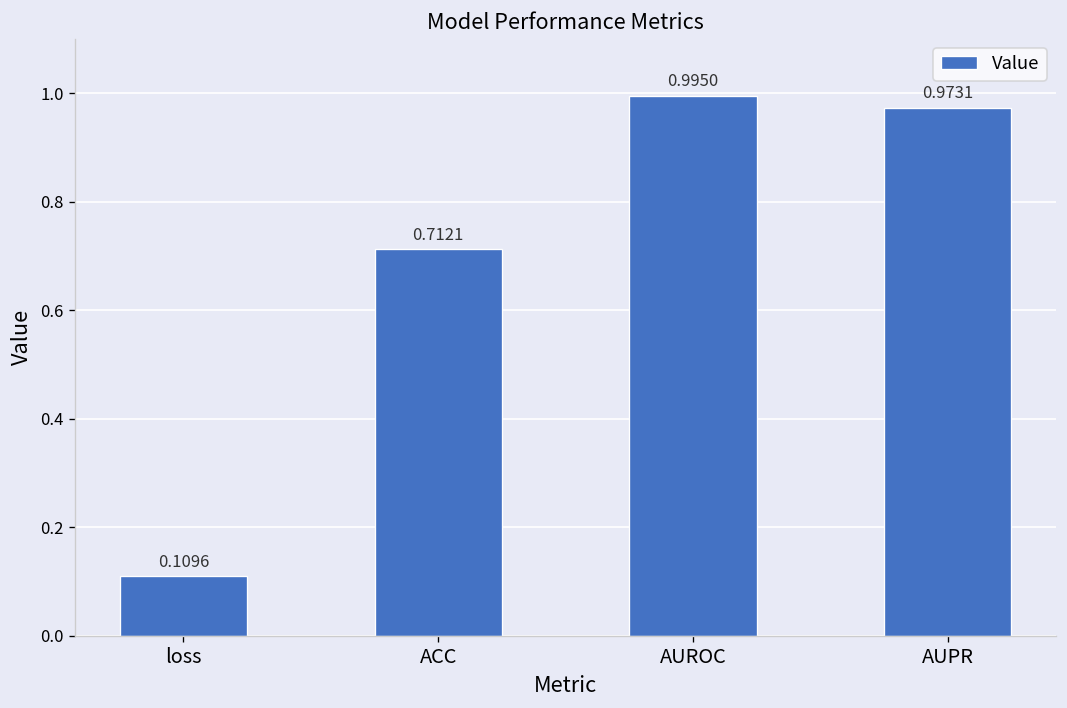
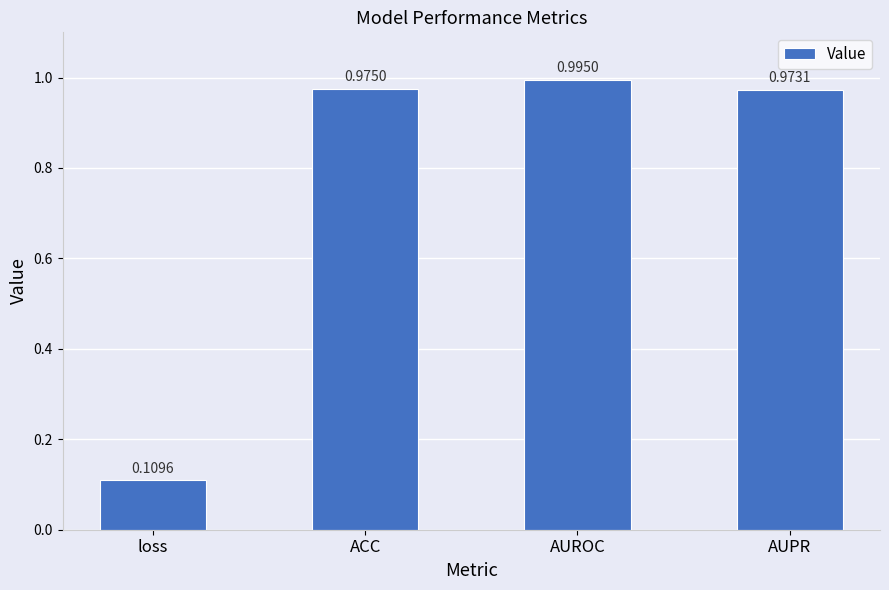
  {
    "loss": 0.1096,
-   "ACC": 0.7121,
+   "ACC": 0.9750,
    "AUROC": 0.9950,
    "AUPR": 0.9731
  }
